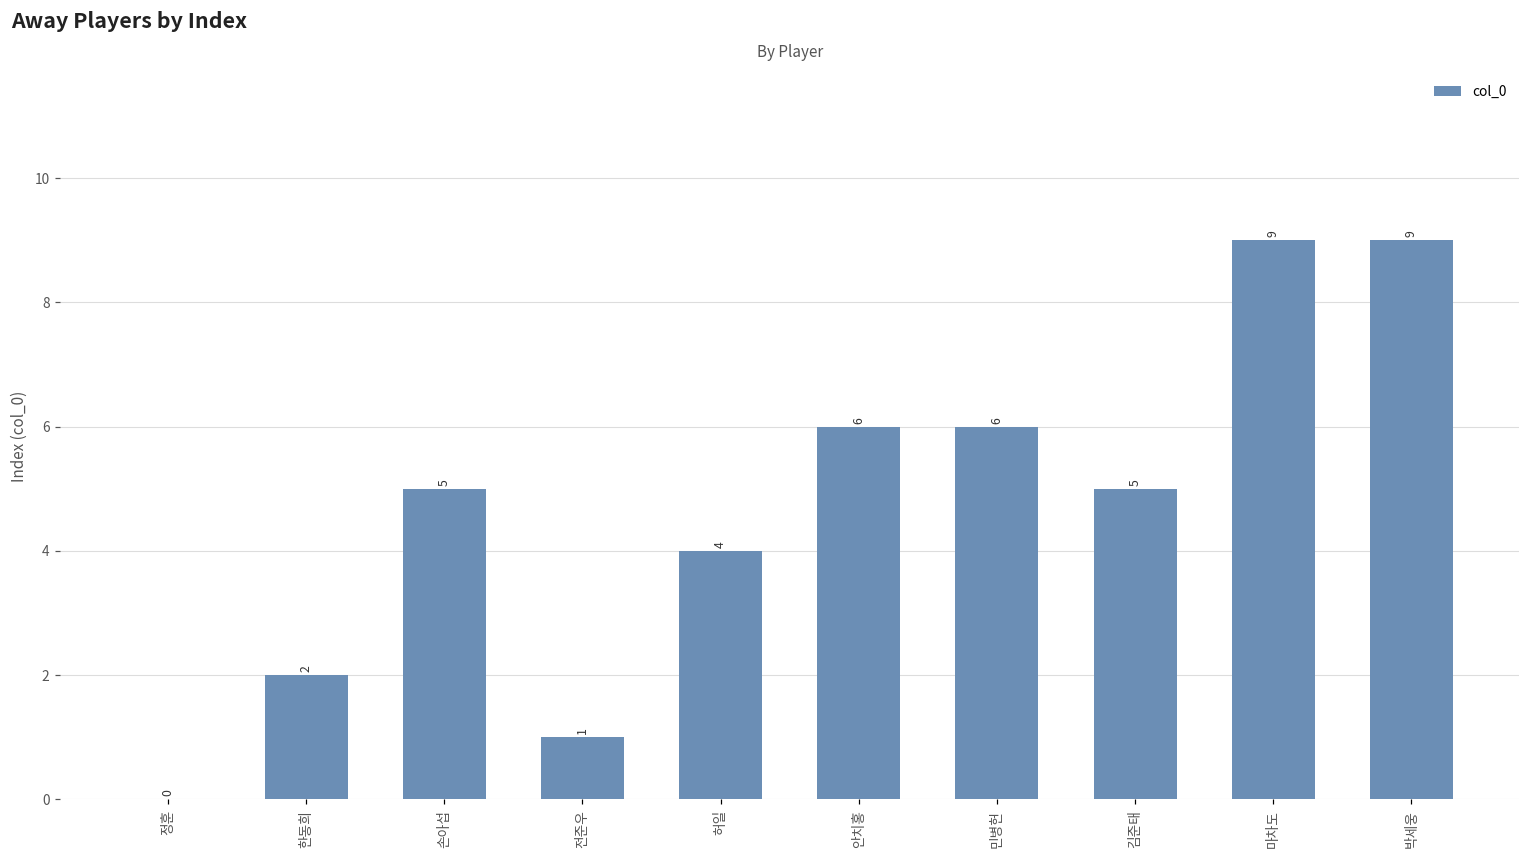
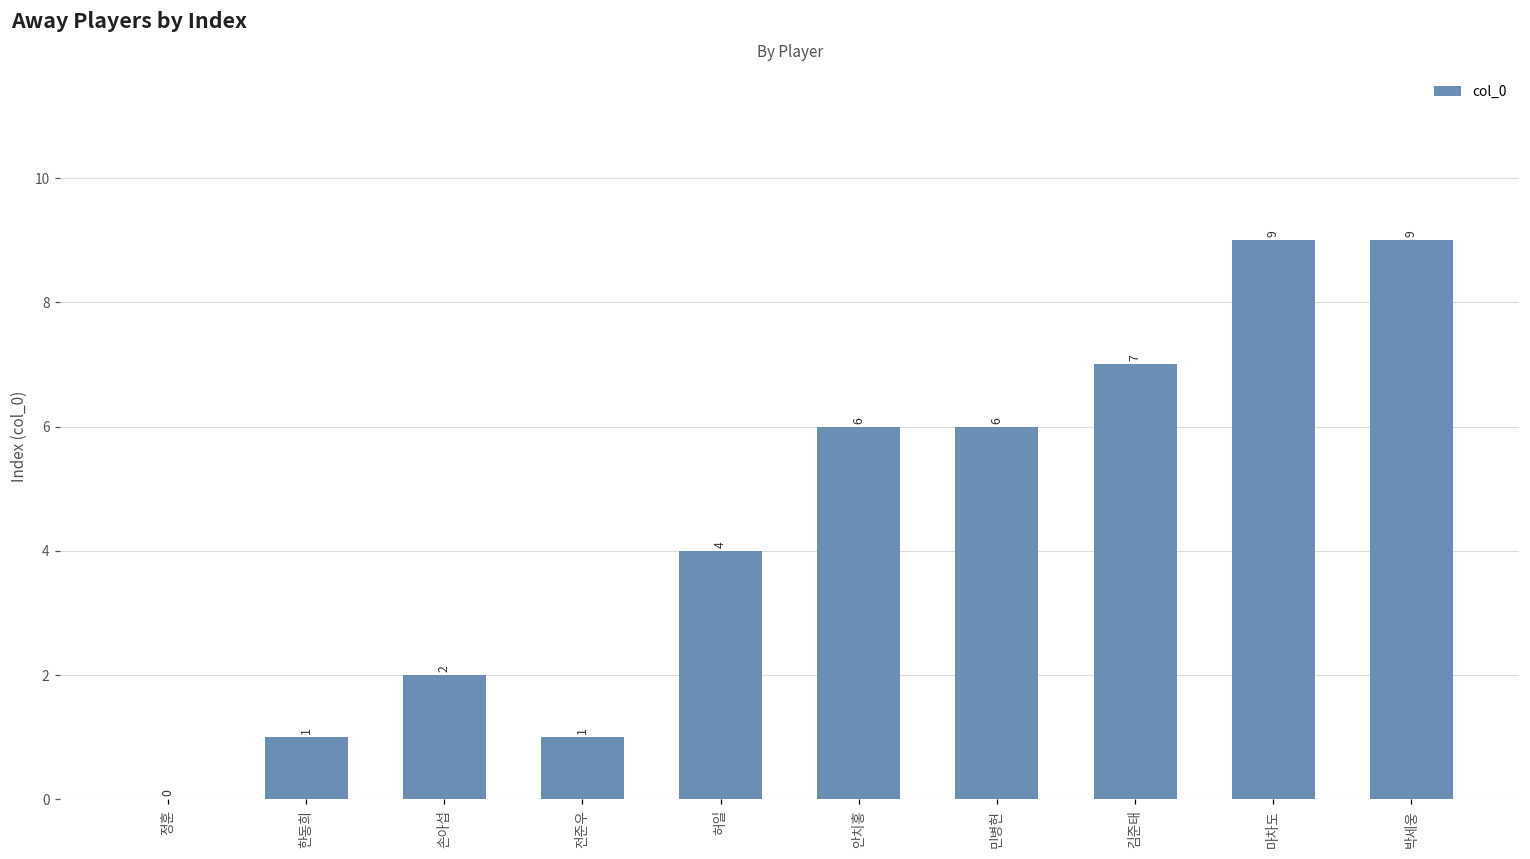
  {
    "정훈": 0,
-   "한동희": 2,
-   "손아섭": 5,
+   "한동희": 1,
+   "손아섭": 2,
    "전준우": 1,
    "허일": 4,
    "안치홍": 6,
    "민병헌": 6,
-   "김준태": 5,
+   "김준태": 7,
    "마차도": 9,
    "박세웅": 9
  }
